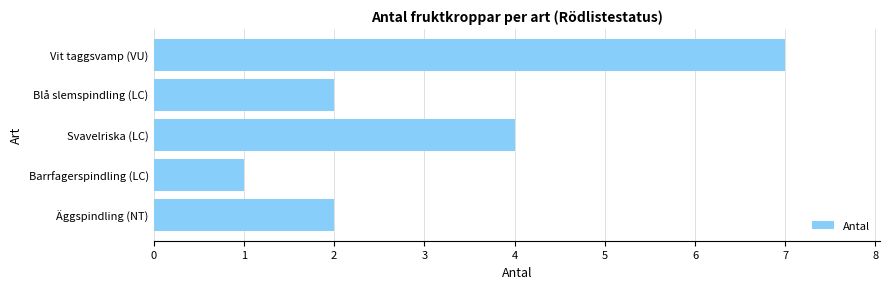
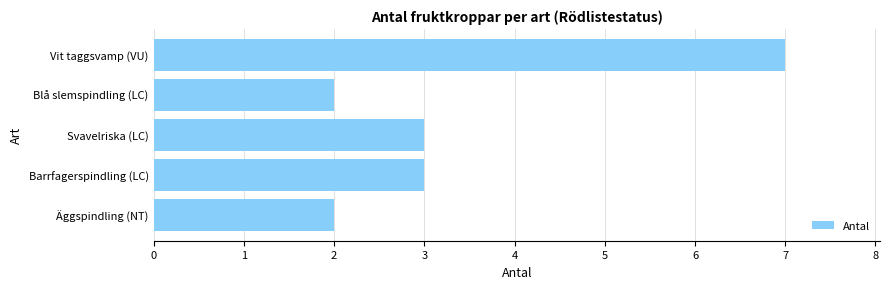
  {
    "Vit taggsvamp (VU)": 7,
    "Blå slemspindling (LC)": 2,
-   "Svavelriska (LC)": 4,
-   "Barrfagerspindling (LC)": 1,
+   "Svavelriska (LC)": 3,
+   "Barrfagerspindling (LC)": 3,
    "Äggspindling (NT)": 2
  }
